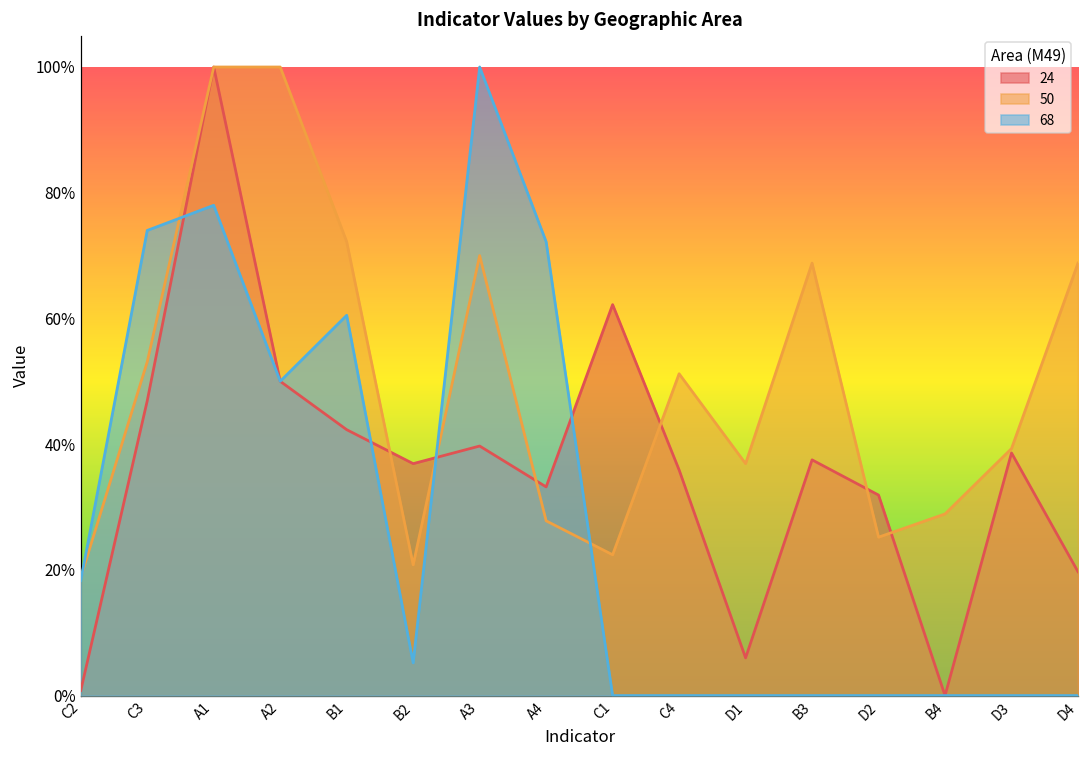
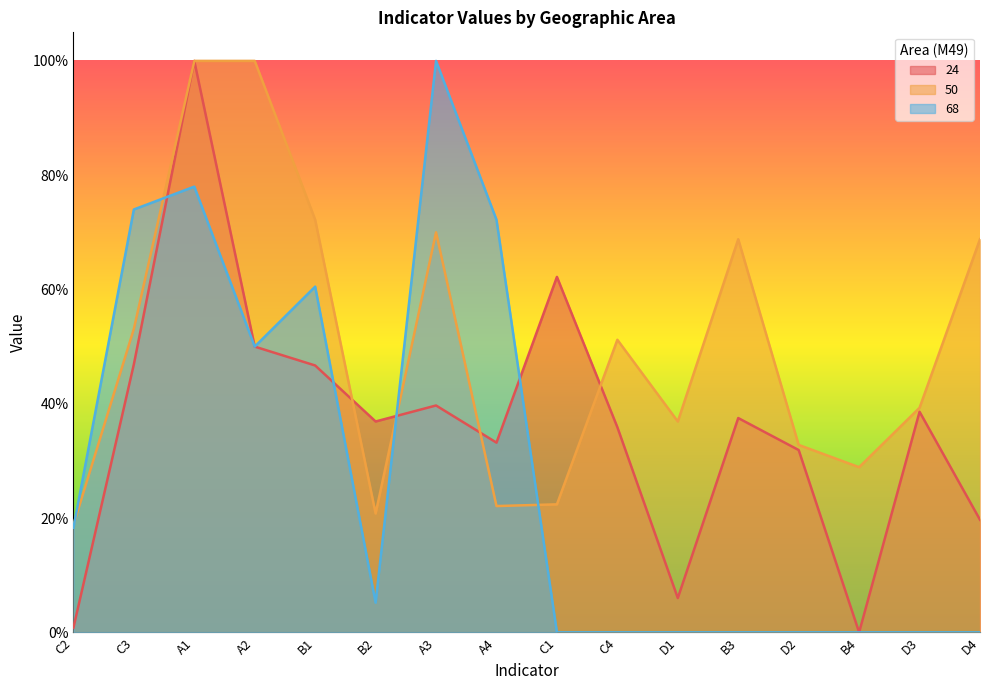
  {
    "24": {
      "C2": "1%",
      "C3": "47%",
-     "B1": "42%",
+     "B1": "47%",
      "B2": "37%",
      "A3": "40%",
      "A4": "33%",
      "C1": "62%",
      "C4": "36%",
      "D1": "6%",
      "B3": "38%",
      "D2": "32%",
      "D3": "39%",
      "D4": "20%"
    },
    "50": {
      "C2": "19%",
      "C3": "53%",
      "A2": "100%",
      "B1": "72%",
      "B2": "21%",
      "A3": "70%",
-     "A4": "28%",
+     "A4": "22%",
      "C1": "22%",
      "C4": "51%",
      "D1": "37%",
      "B3": "69%",
-     "D2": "25%",
+     "D2": "33%",
      "B4": "29%",
      "D3": "39%",
      "D4": "69%"
    },
    "68": {
      "C2": "18%",
      "C3": "74%",
      "A1": "78%",
      "B1": "61%",
      "B2": "5%",
      "A3": "100%",
      "A4": "72%",
      "C1": "0%",
      "C4": "0%",
      "D1": "0%",
      "B3": "0%",
      "D2": "0%",
      "D3": "0%",
      "D4": "0%"
    }
  }
